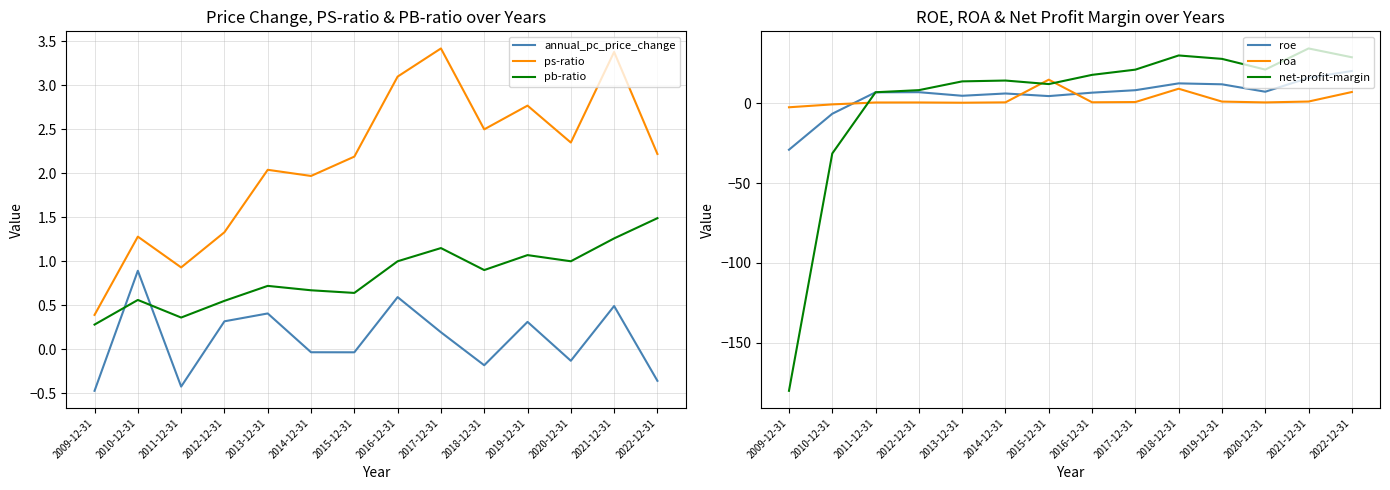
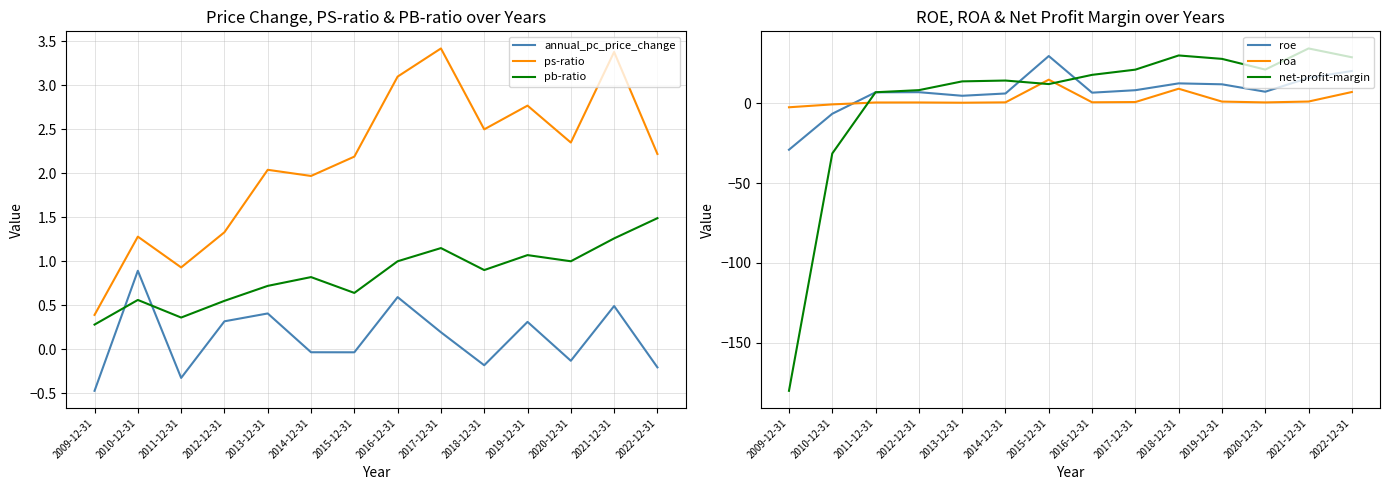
  {
    "Price Change, PS-ratio & PB-ratio over Years": {
      "annual_pc_price_change": {
        "2009-12-31": -0.5,
        "2010-12-31": 0.9,
-       "2011-12-31": -0.4,
+       "2011-12-31": -0.3,
        "2012-12-31": 0.3,
        "2013-12-31": 0.4,
        "2014-12-31": 0.0,
        "2015-12-31": 0.0,
        "2016-12-31": 0.6,
        "2017-12-31": 0.2,
        "2018-12-31": -0.2,
        "2019-12-31": 0.3,
        "2020-12-31": -0.1,
        "2021-12-31": 0.5,
-       "2022-12-31": -0.4
+       "2022-12-31": -0.2
      },
      "ps-ratio": {
        "2009-12-31": 0.4,
        "2010-12-31": 1.3,
        "2011-12-31": 0.9,
        "2012-12-31": 1.3,
        "2013-12-31": 2.0,
        "2014-12-31": 2.0,
        "2015-12-31": 2.2,
        "2016-12-31": 3.1,
        "2017-12-31": 3.4,
        "2018-12-31": 2.5,
        "2019-12-31": 2.8,
        "2020-12-31": 2.4,
        "2022-12-31": 2.2
      },
      "pb-ratio": {
        "2009-12-31": 0.3,
        "2010-12-31": 0.6,
        "2011-12-31": 0.4,
        "2012-12-31": 0.6,
        "2013-12-31": 0.7,
-       "2014-12-31": 0.7,
+       "2014-12-31": 0.8,
        "2015-12-31": 0.6,
        "2016-12-31": 1.0,
        "2017-12-31": 1.2,
        "2018-12-31": 0.9,
        "2019-12-31": 1.1,
        "2020-12-31": 1.0,
        "2021-12-31": 1.3,
        "2022-12-31": 1.5
      }
    },
    "ROE, ROA & Net Profit Margin over Years": {
      "roe": {
        "2009-12-31": -29,
        "2010-12-31": -6,
        "2013-12-31": 5,
        "2014-12-31": 6,
-       "2015-12-31": 5,
+       "2015-12-31": 30,
        "2016-12-31": 7,
        "2017-12-31": 8,
        "2018-12-31": 13,
        "2019-12-31": 12,
        "2020-12-31": 7
      },
      "roa": {
        "2009-12-31": -2,
        "2010-12-31": -1,
        "2011-12-31": 1,
        "2012-12-31": 1,
        "2013-12-31": 0,
        "2014-12-31": 1,
        "2015-12-31": 15,
        "2016-12-31": 1,
        "2017-12-31": 1,
        "2018-12-31": 9,
        "2019-12-31": 1,
        "2020-12-31": 1,
        "2021-12-31": 1,
        "2022-12-31": 7
      },
      "net-profit-margin": {
        "2009-12-31": -180,
        "2010-12-31": -31,
        "2013-12-31": 14,
        "2014-12-31": 14,
        "2015-12-31": 12,
        "2016-12-31": 18,
        "2017-12-31": 21,
        "2018-12-31": 30,
        "2019-12-31": 28
      }
    }
  }
